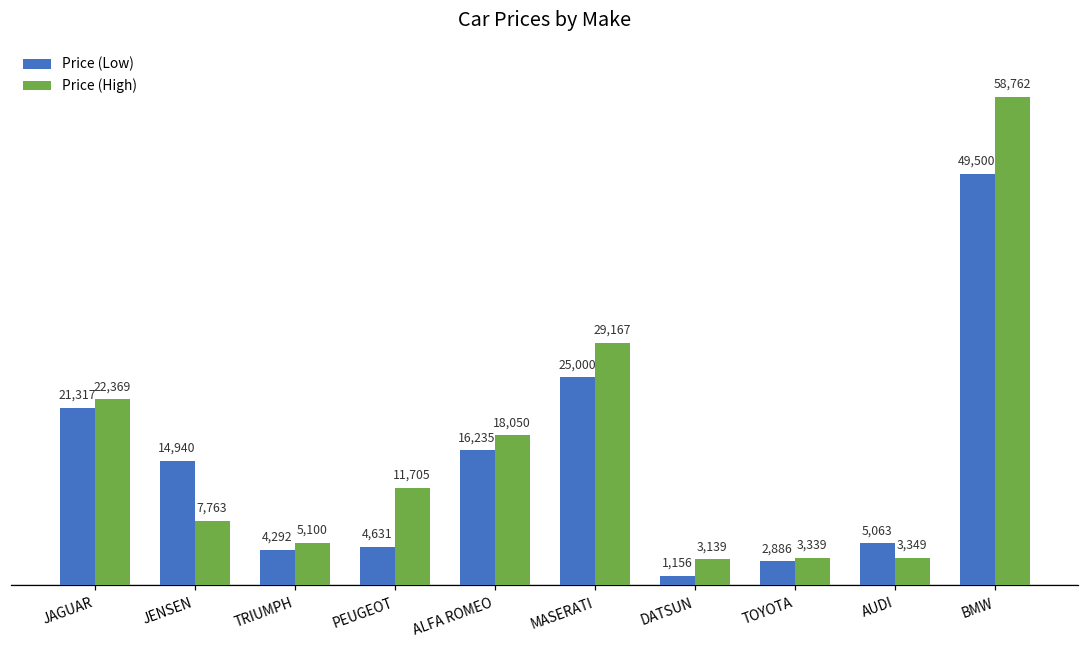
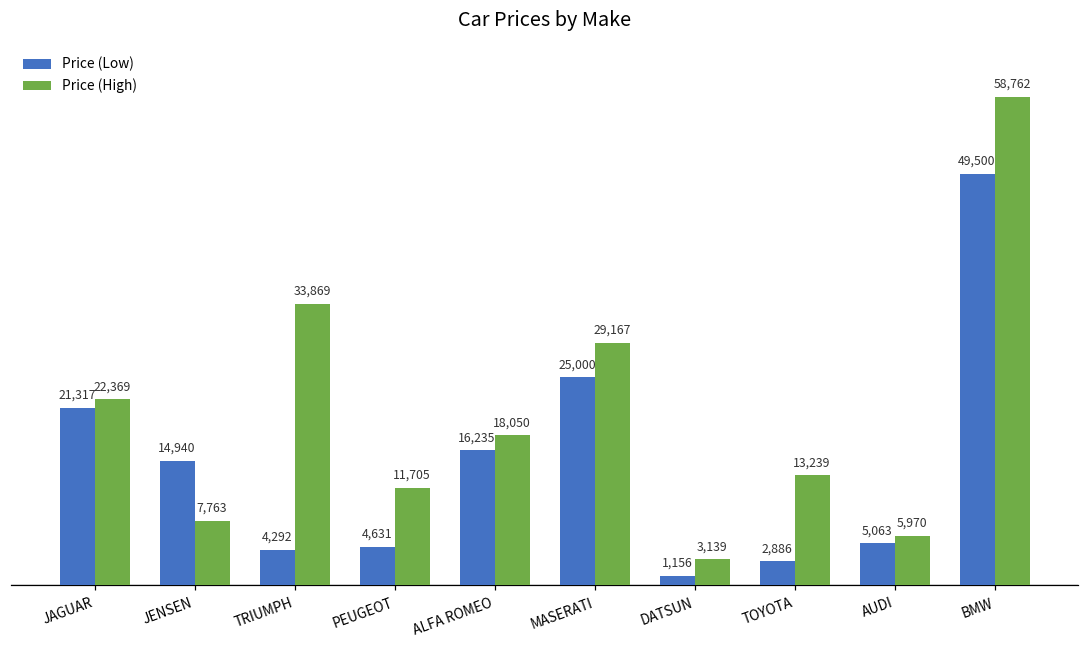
  {
    "Price (Low)": {
      "JAGUAR": "21,317",
      "JENSEN": "14,940",
      "TRIUMPH": "4,292",
      "PEUGEOT": "4,631",
      "ALFA ROMEO": "16,235",
      "MASERATI": "25,000",
      "DATSUN": "1,156",
      "TOYOTA": "2,886",
      "AUDI": "5,063",
      "BMW": "49,500"
    },
    "Price (High)": {
      "JAGUAR": "22,369",
      "JENSEN": "7,763",
-     "TRIUMPH": "5,100",
+     "TRIUMPH": "33,869",
      "PEUGEOT": "11,705",
      "ALFA ROMEO": "18,050",
      "MASERATI": "29,167",
      "DATSUN": "3,139",
-     "TOYOTA": "3,339",
-     "AUDI": "3,349",
+     "TOYOTA": "13,239",
+     "AUDI": "5,970",
      "BMW": "58,762"
    }
  }
